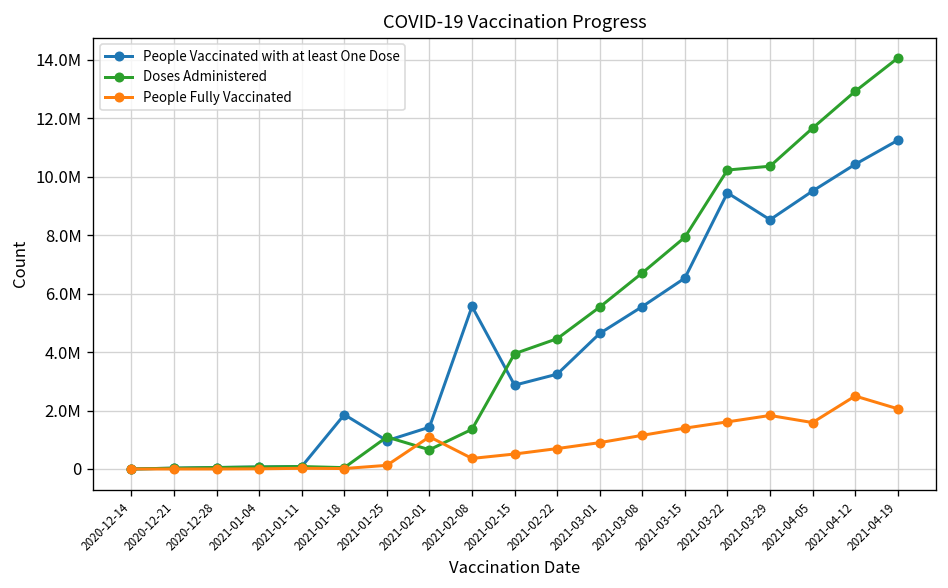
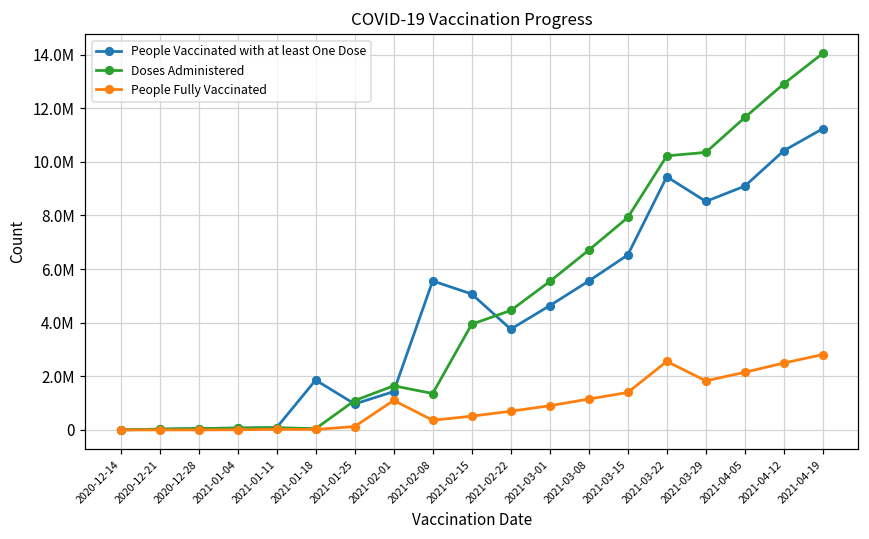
  {
    "People Vaccinated with at least One Dose": {
      "2021-01-18": 1900000,
      "2021-01-25": 1000000,
      "2021-02-01": 1400000,
      "2021-02-08": 5600000,
-     "2021-02-15": 2900000,
-     "2021-02-22": 3200000,
+     "2021-02-15": 5100000,
+     "2021-02-22": 3800000,
      "2021-03-01": 4600000,
      "2021-03-08": 5600000,
      "2021-03-15": 6500000,
      "2021-03-22": 9400000,
      "2021-03-29": 8500000,
-     "2021-04-05": 9500000,
+     "2021-04-05": 9100000,
      "2021-04-12": 10400000,
      "2021-04-19": 11200000
    },
    "Doses Administered": {
      "2021-01-25": 1100000,
-     "2021-02-01": 700000,
+     "2021-02-01": 1600000,
      "2021-02-08": 1400000,
      "2021-02-15": 3900000,
      "2021-02-22": 4500000,
      "2021-03-01": 5500000,
      "2021-03-08": 6700000,
      "2021-03-15": 7900000,
      "2021-03-22": 10200000,
      "2021-03-29": 10400000,
      "2021-04-05": 11700000,
      "2021-04-12": 12900000,
      "2021-04-19": 14000000
    },
    "People Fully Vaccinated": {
      "2021-01-25": 100000,
      "2021-02-01": 1100000,
      "2021-02-08": 400000,
      "2021-02-15": 500000,
      "2021-02-22": 700000,
      "2021-03-01": 900000,
      "2021-03-08": 1200000,
      "2021-03-15": 1400000,
-     "2021-03-22": 1600000,
+     "2021-03-22": 2600000,
      "2021-03-29": 1800000,
-     "2021-04-05": 1600000,
+     "2021-04-05": 2200000,
      "2021-04-12": 2500000,
-     "2021-04-19": 2100000
+     "2021-04-19": 2800000
    }
  }
